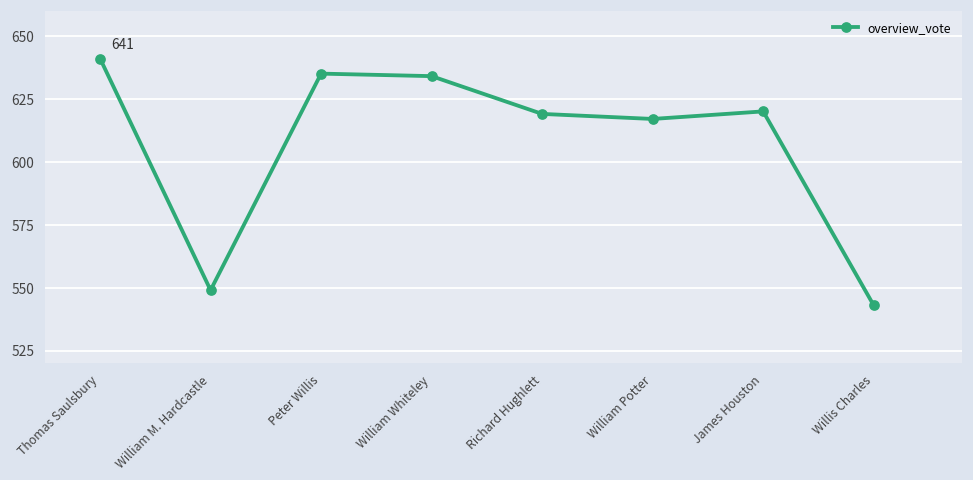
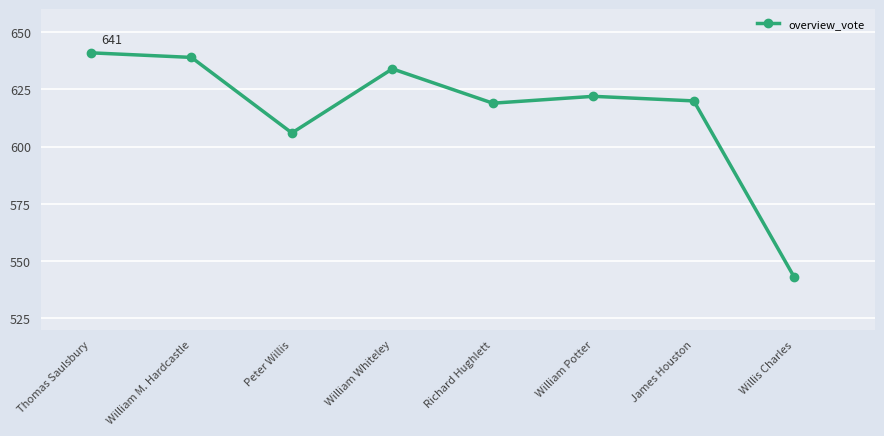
  {
-   "William M. Hardcastle": 549,
-   "Peter Willis": 635,
+   "William M. Hardcastle": 639,
+   "Peter Willis": 606,
    "William Whiteley": 634,
    "Richard Hughlett": 619,
-   "William Potter": 617,
+   "William Potter": 622,
    "James Houston": 620,
    "Willis Charles": 543
  }
